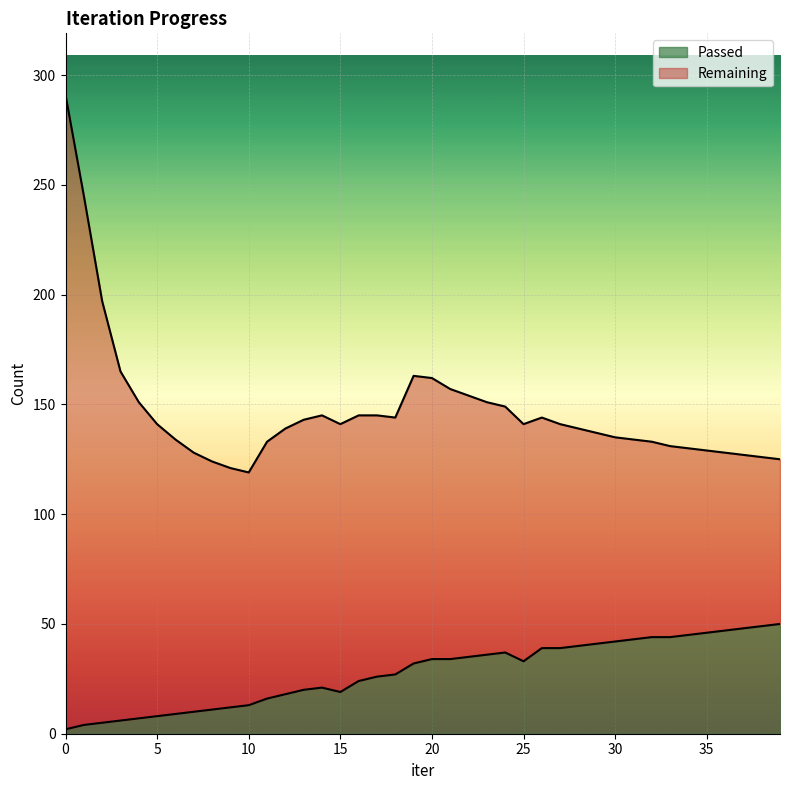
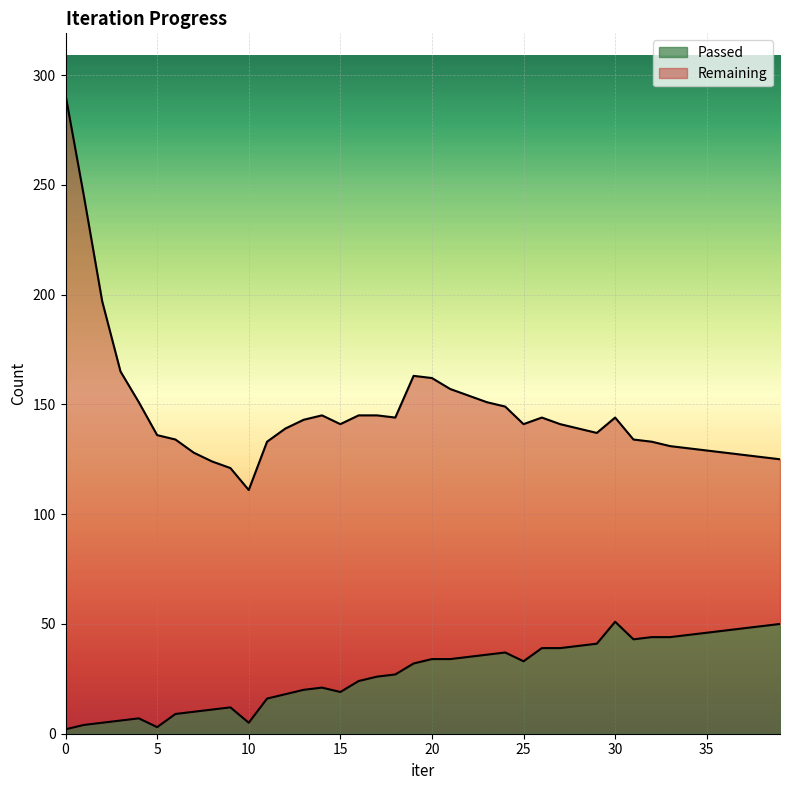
  {
    "Passed": {
      "0": 2,
-     "5": 8,
-     "10": 13,
+     "5": 3,
+     "10": 5,
      "15": 19,
      "20": 34,
      "25": 33,
-     "30": 42,
+     "30": 51,
      "35": 46
    },
    "Remaining": {
      "0": 289,
      "5": 133,
      "10": 106,
      "15": 122,
      "20": 128,
      "25": 108,
      "30": 93,
      "35": 83
    }
  }
